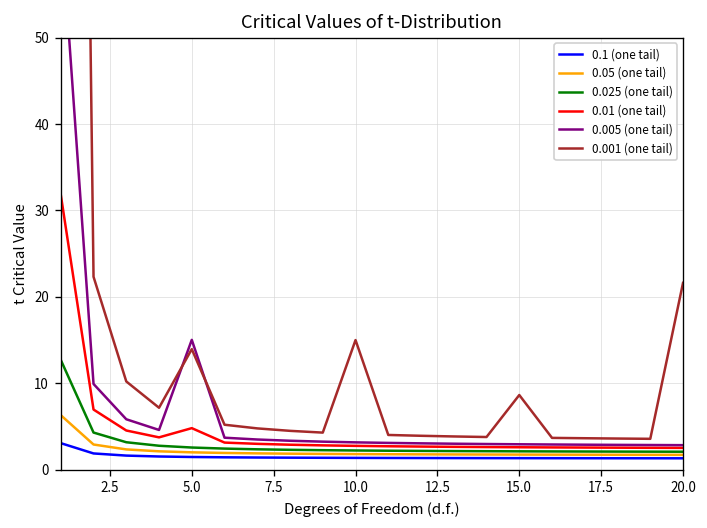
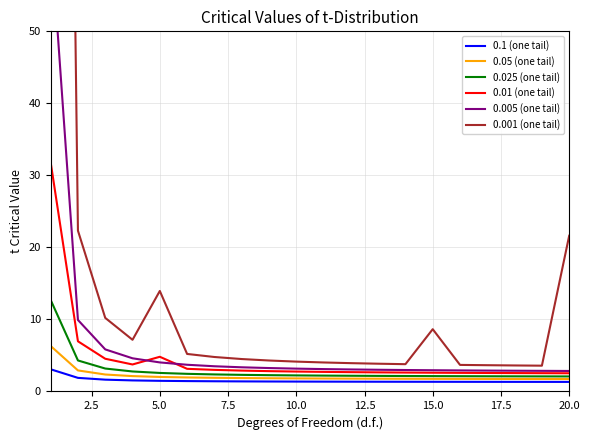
  {
    "0.1 (one tail)": {
      "5.0": 1,
      "10.0": 1,
      "15.0": 1,
      "20.0": 1
    },
    "0.05 (one tail)": {
      "5.0": 2,
      "10.0": 2,
      "15.0": 2,
      "20.0": 2
    },
    "0.025 (one tail)": {
      "5.0": 3,
      "10.0": 2,
      "15.0": 2,
      "20.0": 2
    },
    "0.01 (one tail)": {
      "5.0": 5,
      "10.0": 3
    },
    "0.005 (one tail)": {
-     "5.0": 15,
+     "5.0": 4,
      "10.0": 3
    },
    "0.001 (one tail)": {
      "5.0": 14,
-     "10.0": 15,
+     "10.0": 4,
      "15.0": 9,
      "20.0": 22
    }
  }
